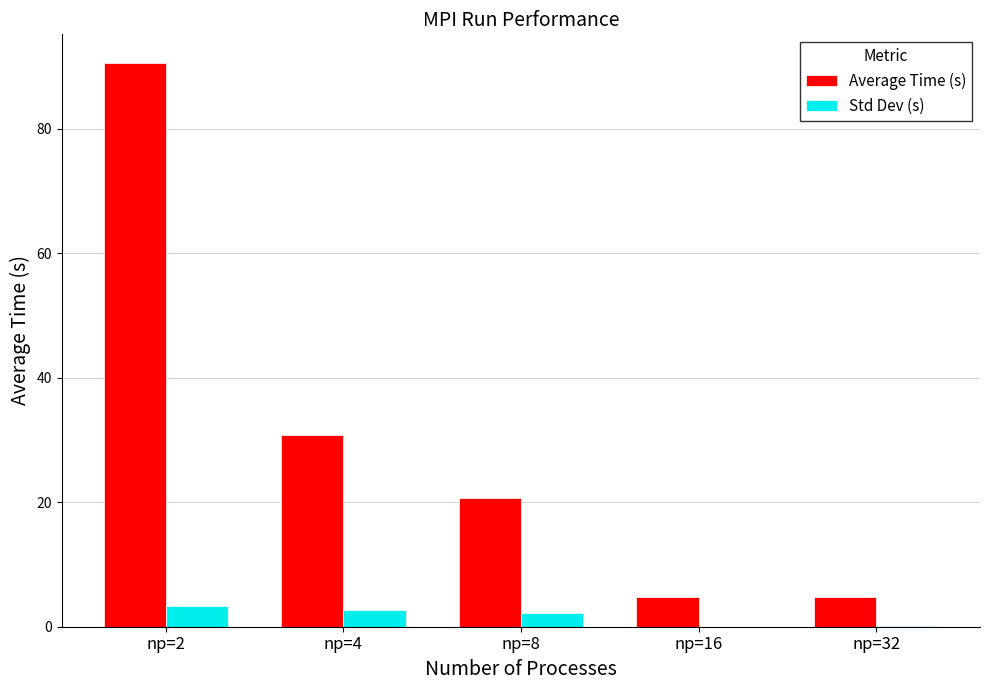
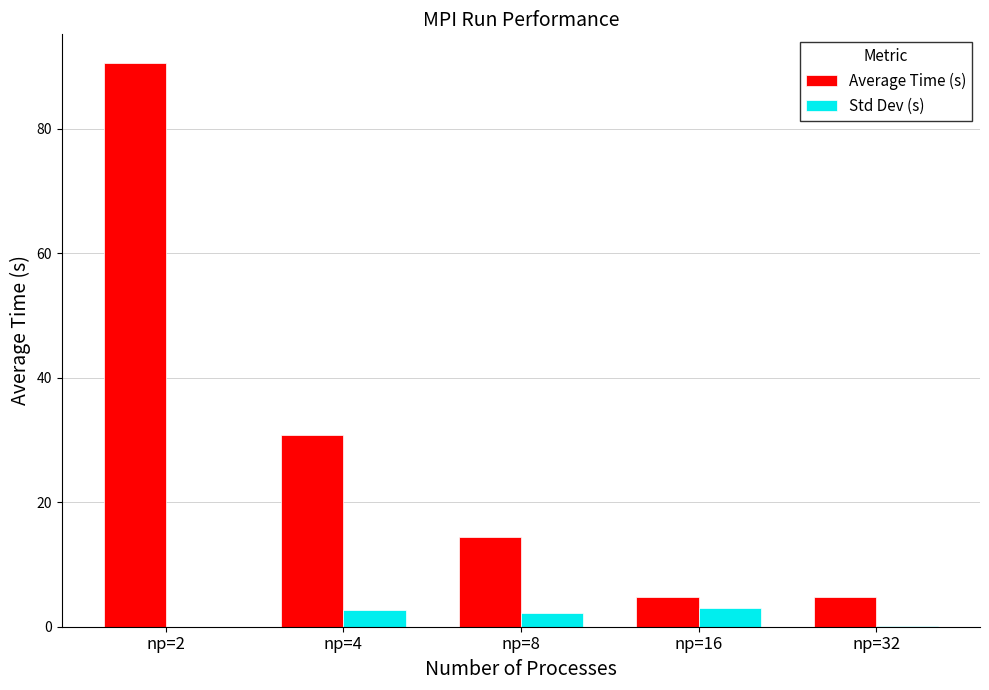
  {
    "Average Time (s)": {
      "np=2": 91,
      "np=4": 31,
-     "np=8": 21,
+     "np=8": 14,
      "np=16": 5,
      "np=32": 5
    },
    "Std Dev (s)": {
-     "np=2": 3,
+     "np=2": 0,
      "np=4": 3,
      "np=8": 2,
-     "np=16": 0
+     "np=16": 3
    }
  }
